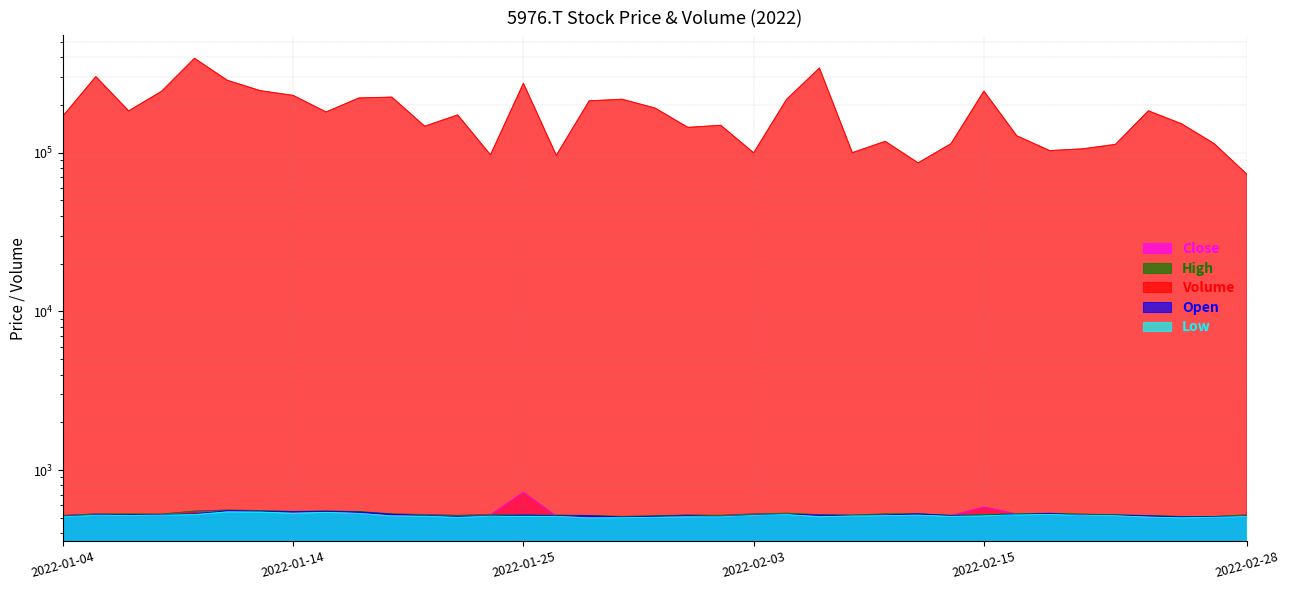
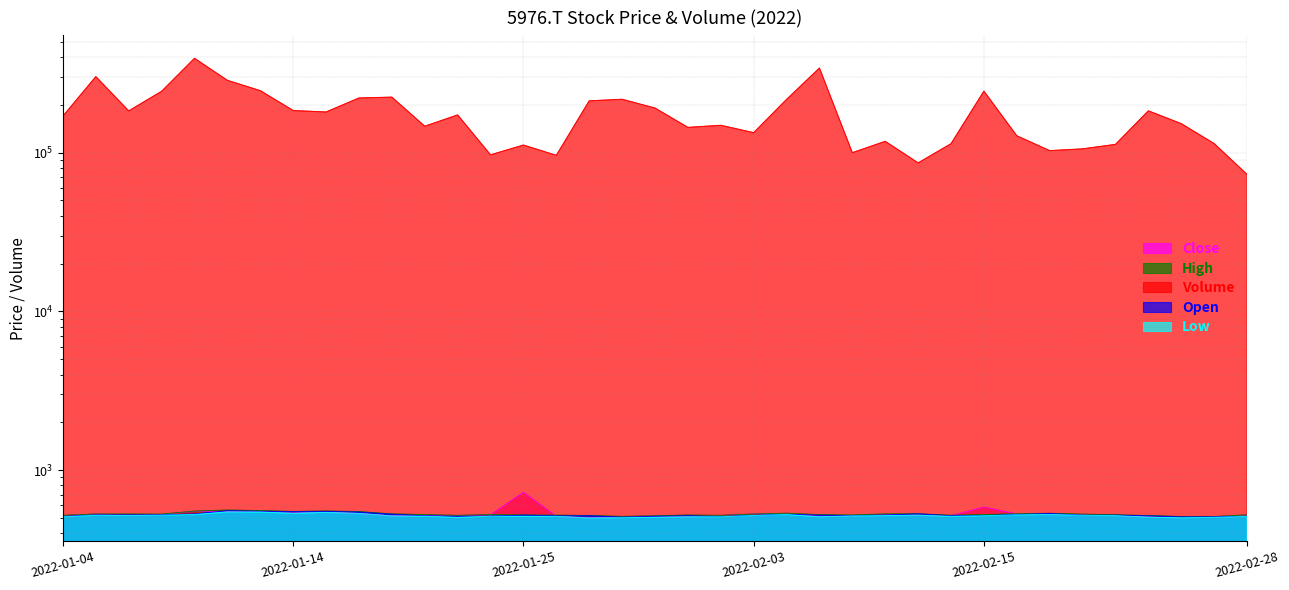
  {
    "Close": {
      "2022-01-25": 700,
      "2022-02-15": 580
    },
    "Volume": {
      "2022-01-04": 170000,
-     "2022-01-14": 230000,
-     "2022-01-25": 270000,
-     "2022-02-03": 100000,
+     "2022-01-14": 180000,
+     "2022-01-25": 110000,
+     "2022-02-03": 130000,
      "2022-02-15": 240000,
      "2022-02-28": 70000
    }
  }
